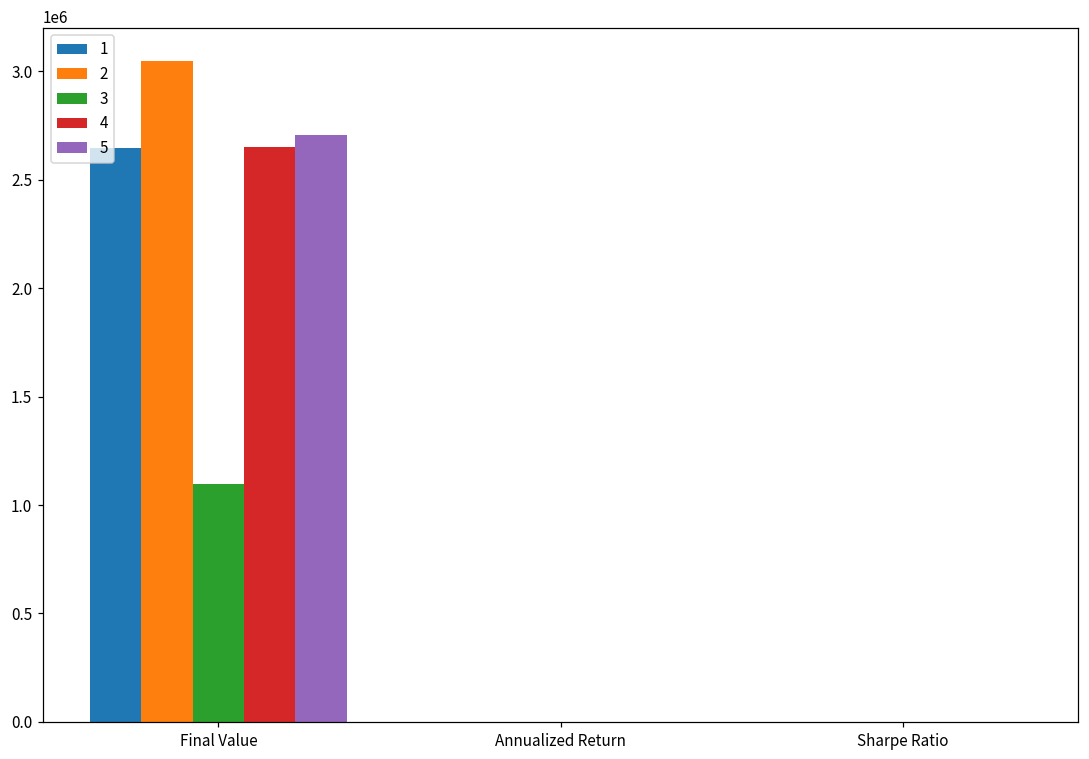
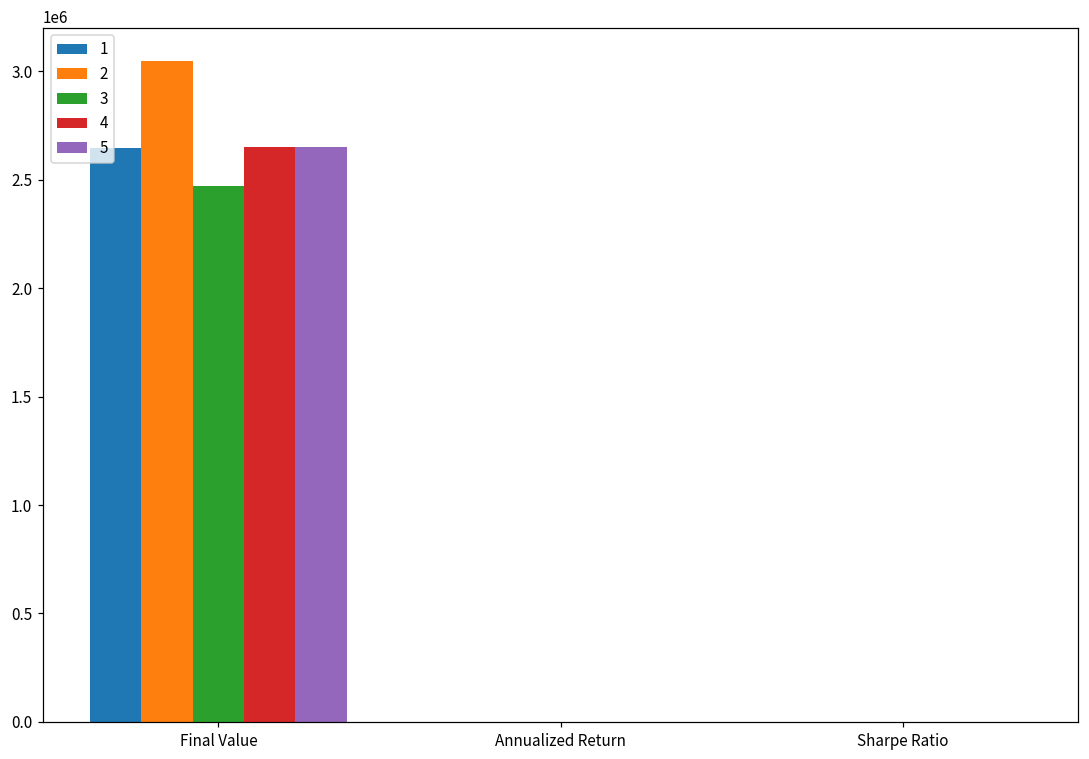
  {
    "1": {
      "Final Value": 2650000
    },
    "2": {
      "Final Value": 3050000
    },
    "3": {
-     "Final Value": 1100000
+     "Final Value": 2470000
    },
    "4": {
      "Final Value": 2650000
    },
    "5": {
-     "Final Value": 2710000
+     "Final Value": 2650000
    }
  }
